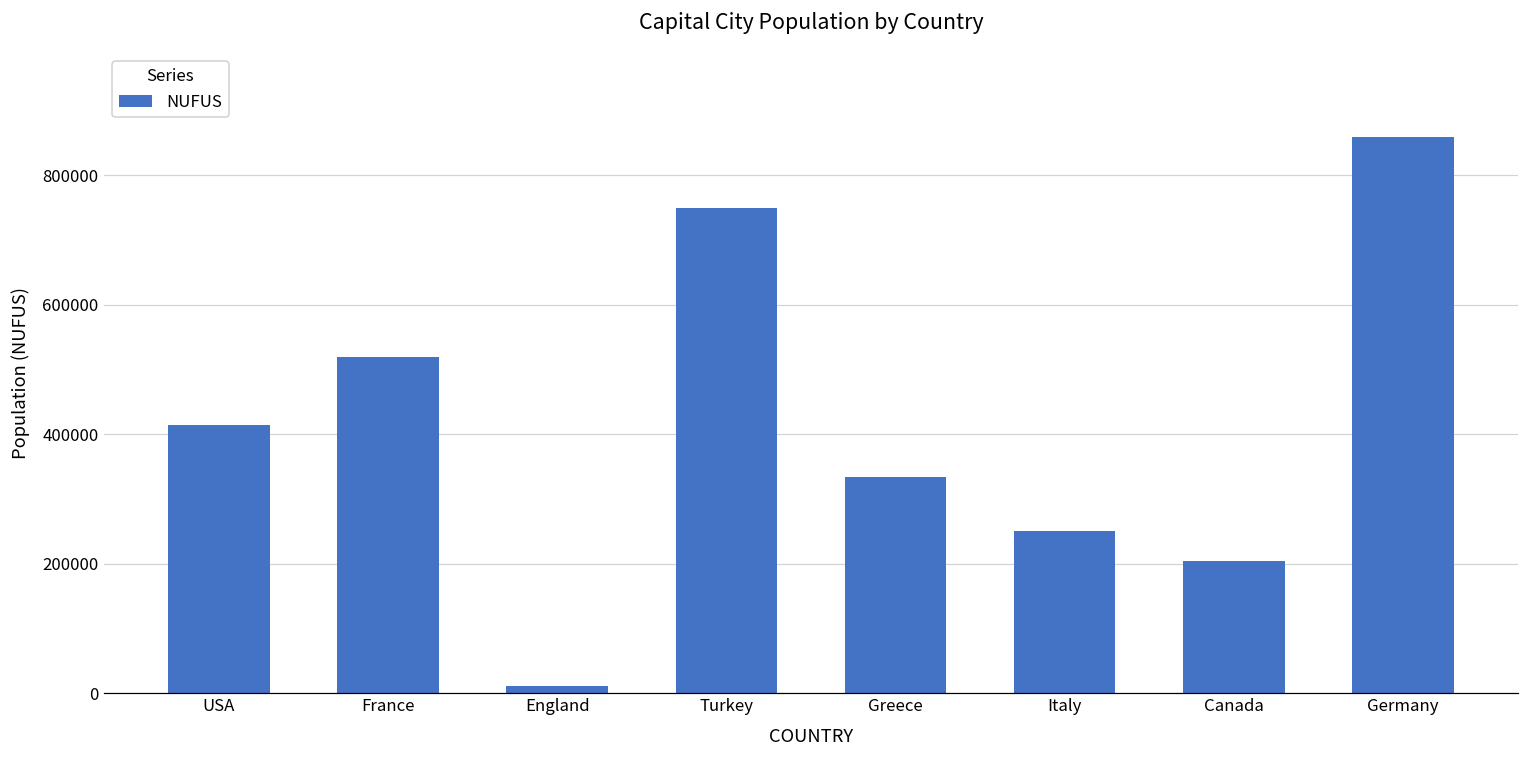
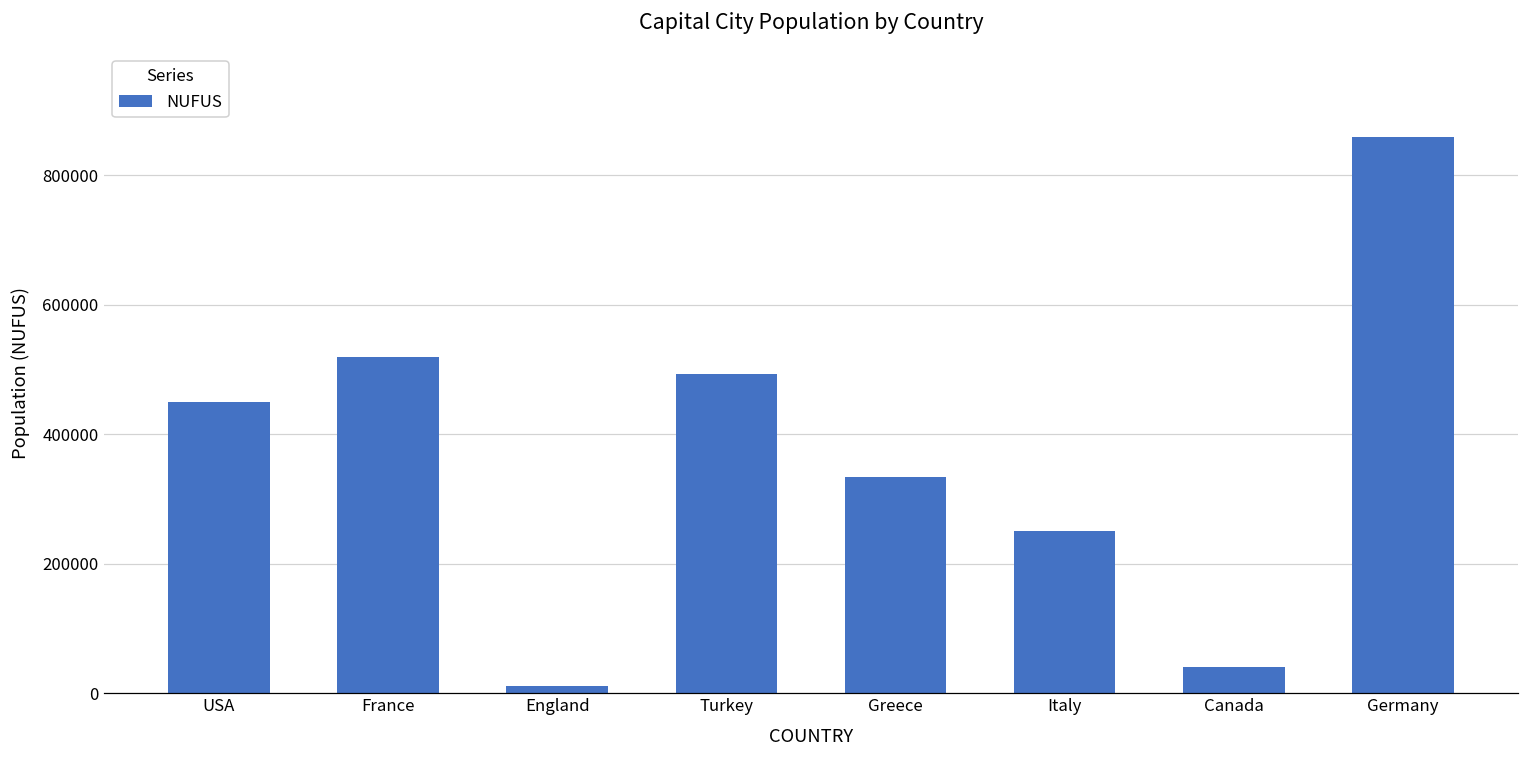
  {
-   "USA": 410000,
+   "USA": 450000,
    "France": 520000,
    "England": 10000,
-   "Turkey": 750000,
+   "Turkey": 490000,
    "Greece": 330000,
    "Italy": 250000,
-   "Canada": 200000,
+   "Canada": 40000,
    "Germany": 860000
  }
